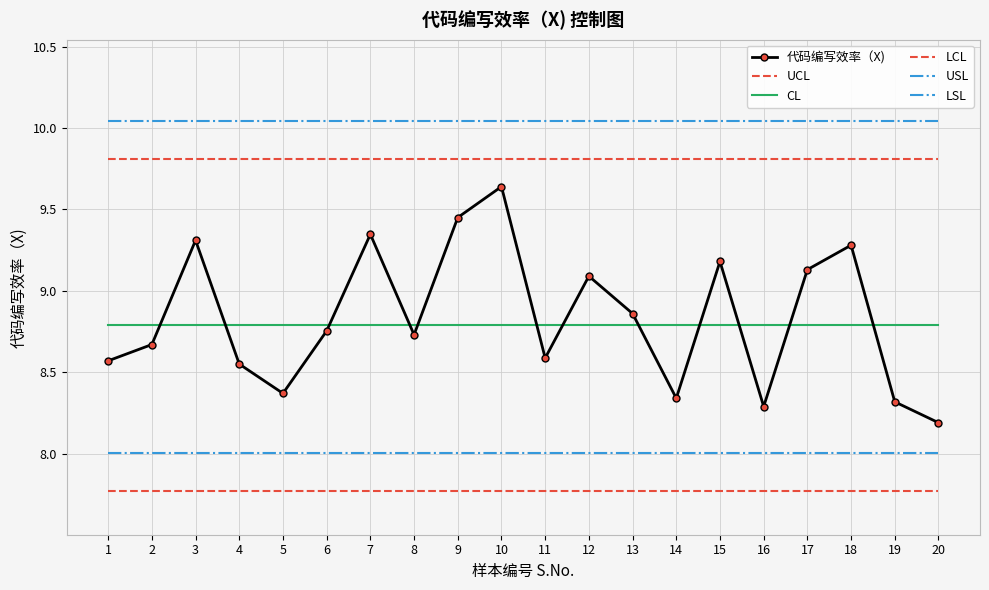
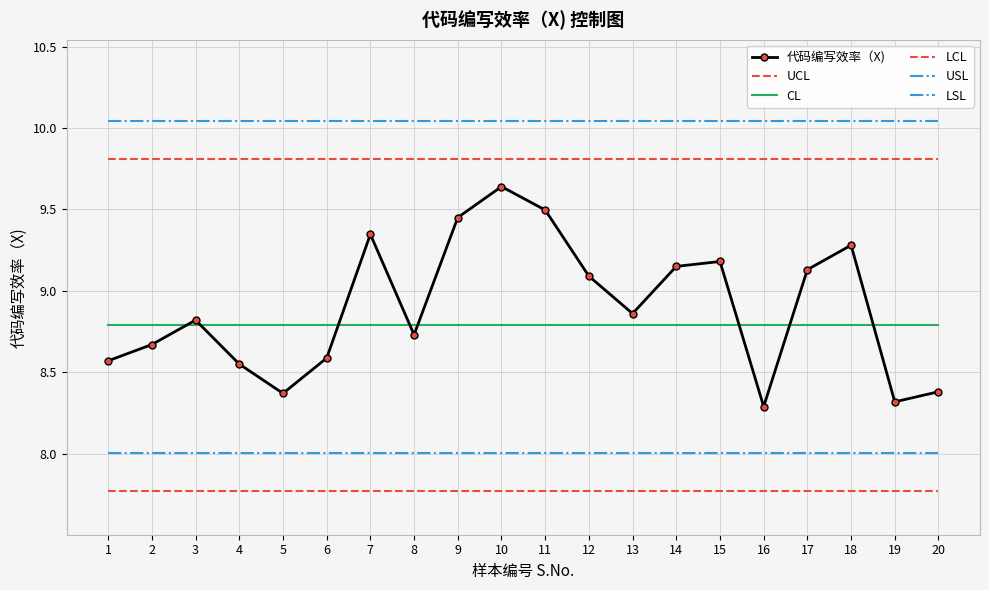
  {
    "代码编写效率（X)": {
      "1": 8.57,
      "2": 8.67,
-     "3": 9.31,
+     "3": 8.82,
      "4": 8.55,
      "5": 8.37,
-     "6": 8.75,
+     "6": 8.59,
      "7": 9.35,
      "8": 8.73,
      "9": 9.45,
      "10": 9.64,
-     "11": 8.59,
+     "11": 9.50,
      "12": 9.09,
      "13": 8.86,
-     "14": 8.34,
+     "14": 9.15,
      "15": 9.18,
      "16": 8.29,
      "17": 9.13,
      "18": 9.28,
      "19": 8.32,
-     "20": 8.19
+     "20": 8.38
    },
    "CL": {
      "1": 8.79,
      "2": 8.79,
      "3": 8.79,
      "4": 8.79,
      "5": 8.79,
      "6": 8.79,
      "7": 8.79,
      "8": 8.79,
      "9": 8.79,
      "10": 8.79,
      "11": 8.79,
      "12": 8.79,
      "13": 8.79,
      "14": 8.79,
      "15": 8.79,
      "16": 8.79,
      "17": 8.79,
      "18": 8.79,
      "19": 8.79,
      "20": 8.79
    }
  }
